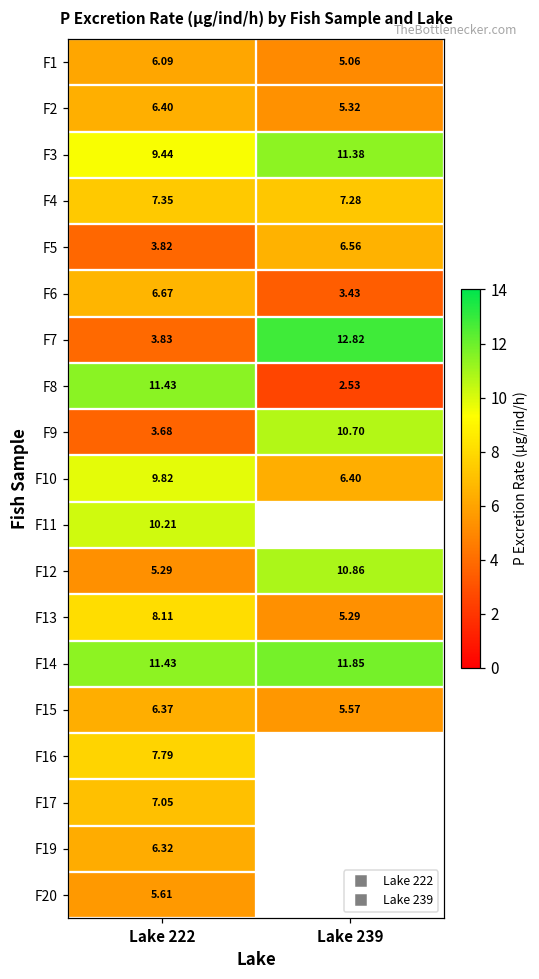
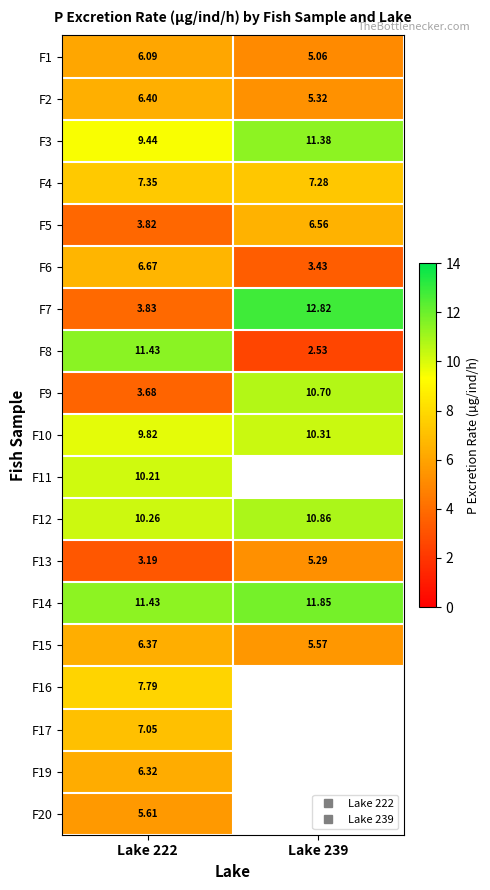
  {
    "F1": {
      "Lake 222": 6.09,
      "Lake 239": 5.06
    },
    "F2": {
      "Lake 222": 6.40,
      "Lake 239": 5.32
    },
    "F3": {
      "Lake 222": 9.44,
      "Lake 239": 11.38
    },
    "F4": {
      "Lake 222": 7.35,
      "Lake 239": 7.28
    },
    "F5": {
      "Lake 222": 3.82,
      "Lake 239": 6.56
    },
    "F6": {
      "Lake 222": 6.67,
      "Lake 239": 3.43
    },
    "F7": {
      "Lake 222": 3.83,
      "Lake 239": 12.82
    },
    "F8": {
      "Lake 222": 11.43,
      "Lake 239": 2.53
    },
    "F9": {
      "Lake 222": 3.68,
      "Lake 239": 10.70
    },
    "F10": {
      "Lake 222": 9.82,
-     "Lake 239": 6.40
+     "Lake 239": 10.31
    },
    "F11": {
      "Lake 222": 10.21
    },
    "F12": {
-     "Lake 222": 5.29,
+     "Lake 222": 10.26,
      "Lake 239": 10.86
    },
    "F13": {
-     "Lake 222": 8.11,
+     "Lake 222": 3.19,
      "Lake 239": 5.29
    },
    "F14": {
      "Lake 222": 11.43,
      "Lake 239": 11.85
    },
    "F15": {
      "Lake 222": 6.37,
      "Lake 239": 5.57
    },
    "F16": {
      "Lake 222": 7.79
    },
    "F17": {
      "Lake 222": 7.05
    },
    "F19": {
      "Lake 222": 6.32
    },
    "F20": {
      "Lake 222": 5.61
    }
  }
